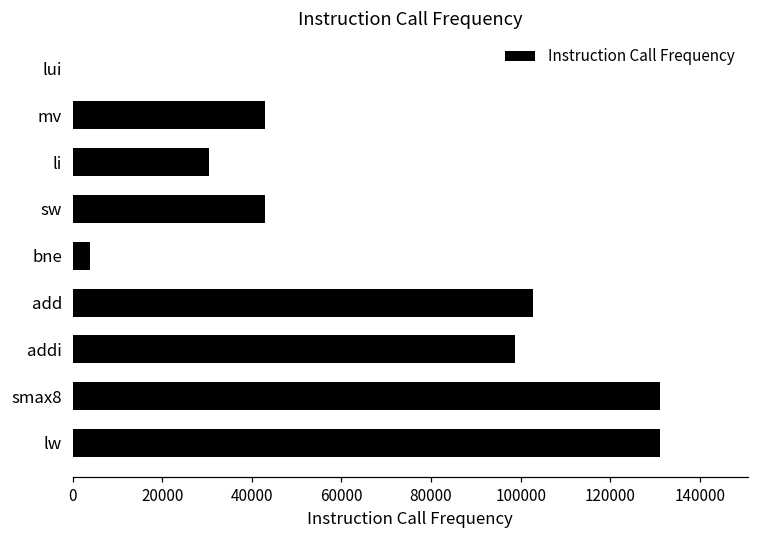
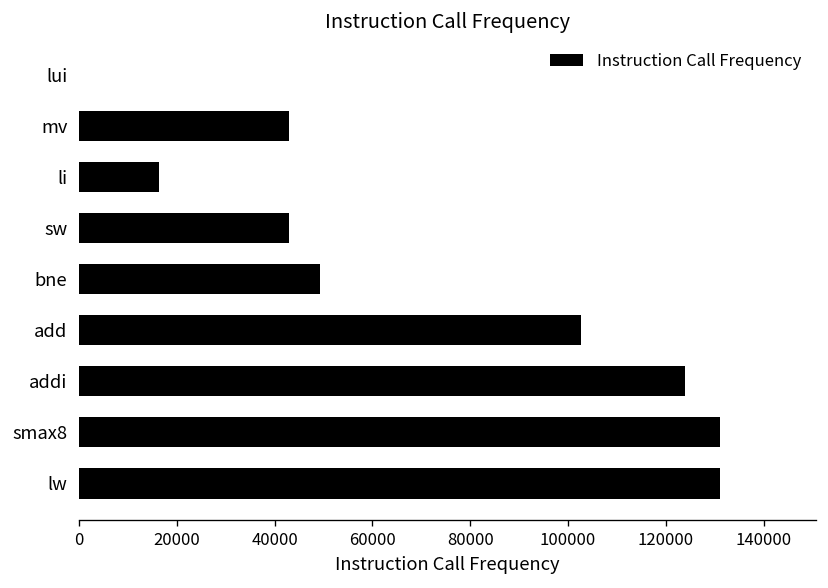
  {
    "mv": 43000,
-   "li": 30000,
+   "li": 16000,
    "sw": 43000,
-   "bne": 4000,
+   "bne": 49000,
    "add": 103000,
-   "addi": 99000,
+   "addi": 124000,
    "smax8": 131000,
    "lw": 131000
  }
